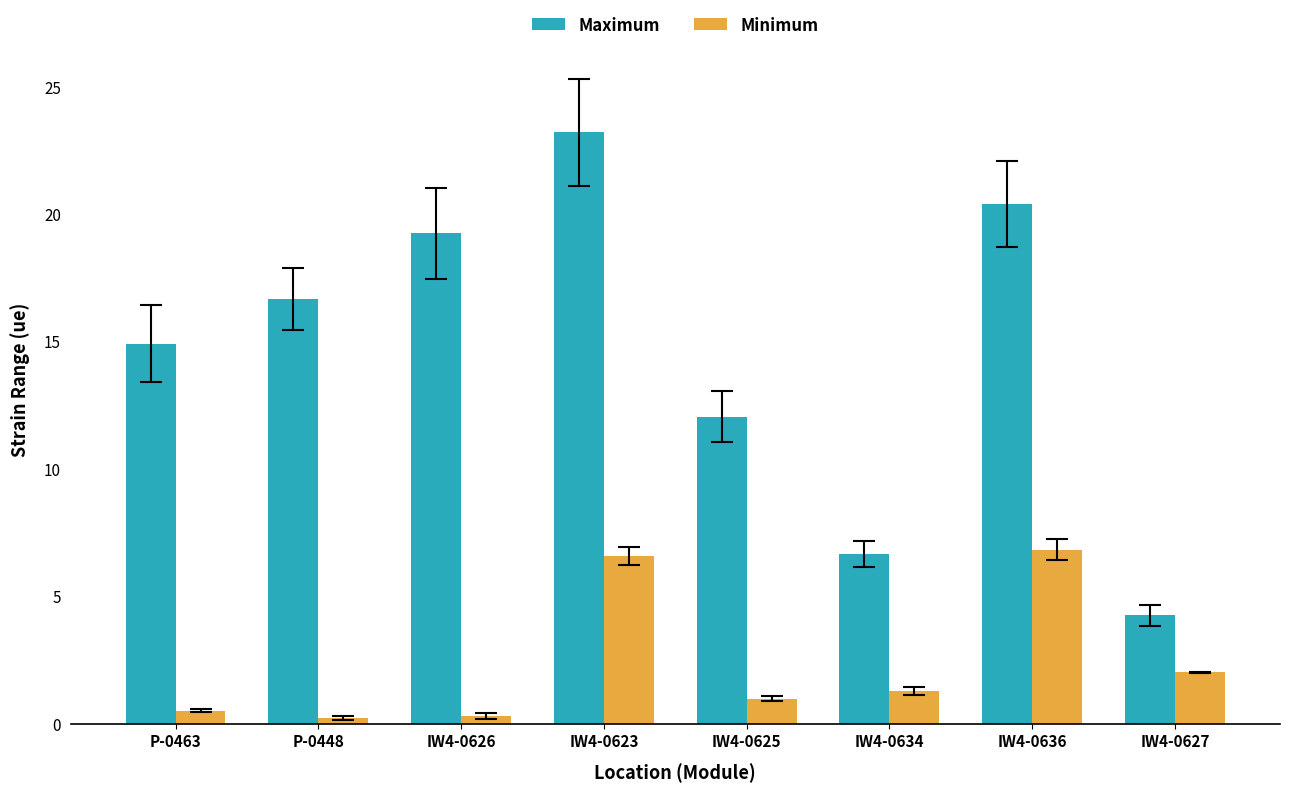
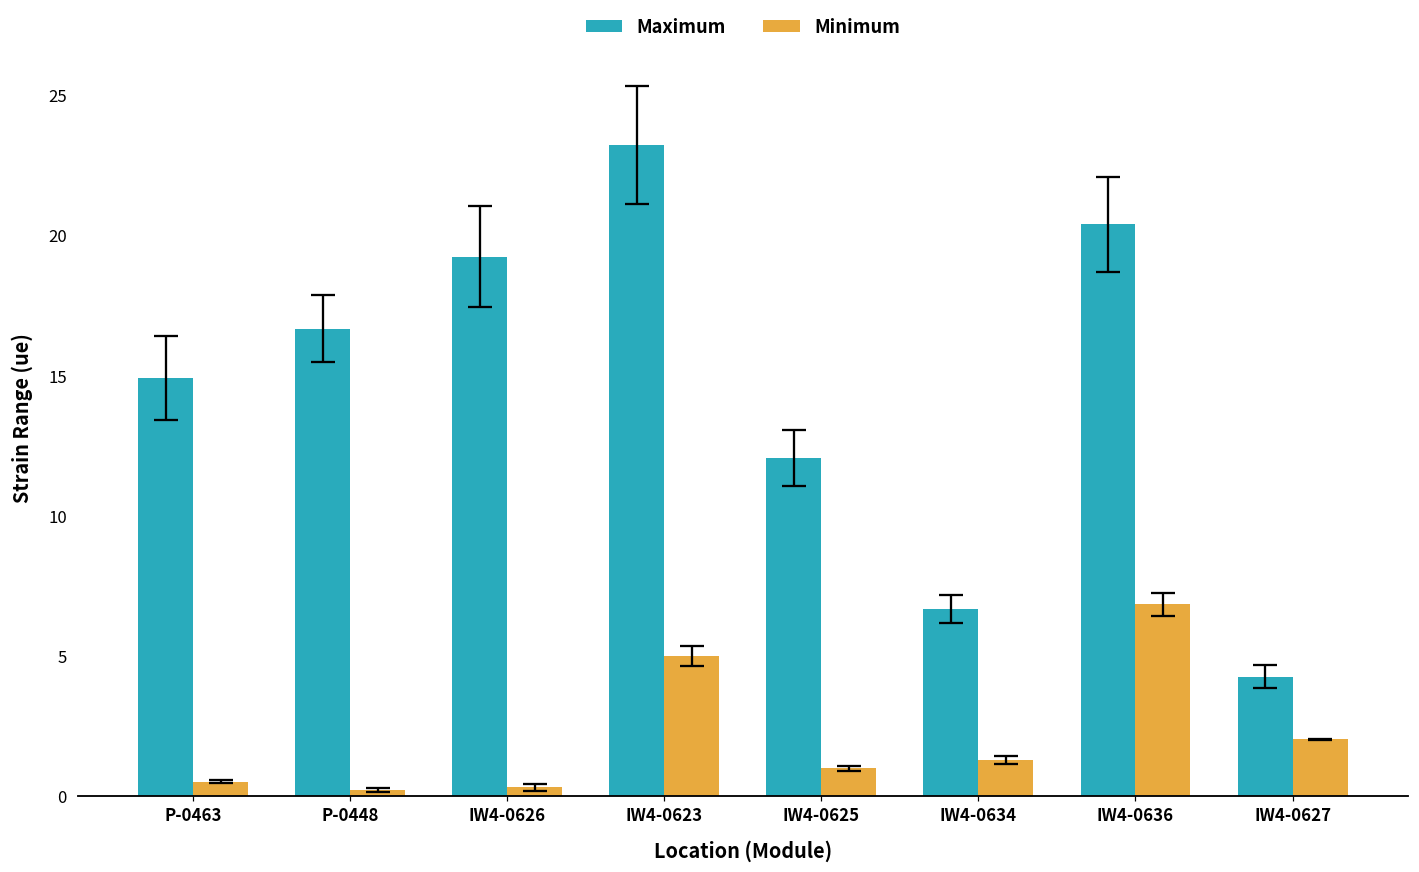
  {
    "Minimum": {
      "P-0463": 0.5,
      "P-0448": 0.2,
      "IW4-0626": 0.3,
-     "IW4-0623": 6.6,
+     "IW4-0623": 5.0,
      "IW4-0625": 1.0,
      "IW4-0634": 1.3,
      "IW4-0636": 6.8,
      "IW4-0627": 2.0
    }
  }
